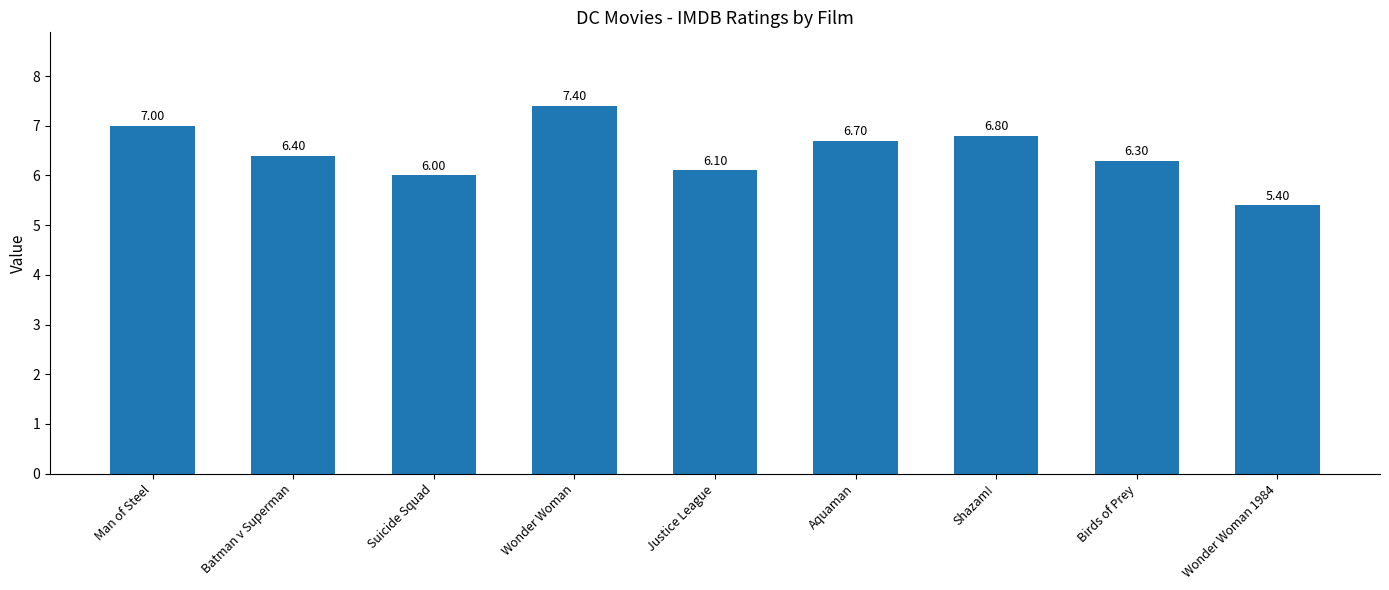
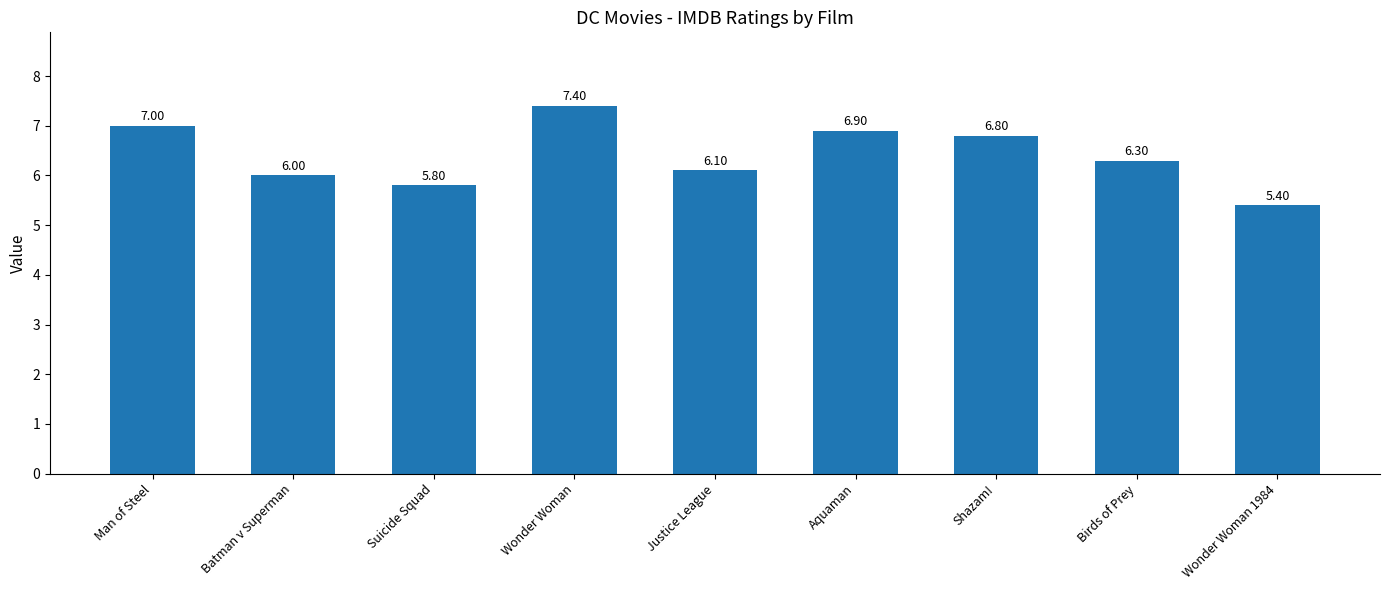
  {
    "Man of Steel": 7.00,
-   "Batman v Superman": 6.40,
-   "Suicide Squad": 6.00,
+   "Batman v Superman": 6.00,
+   "Suicide Squad": 5.80,
    "Wonder Woman": 7.40,
    "Justice League": 6.10,
-   "Aquaman": 6.70,
+   "Aquaman": 6.90,
    "Shazam!": 6.80,
    "Birds of Prey": 6.30,
    "Wonder Woman 1984": 5.40
  }
